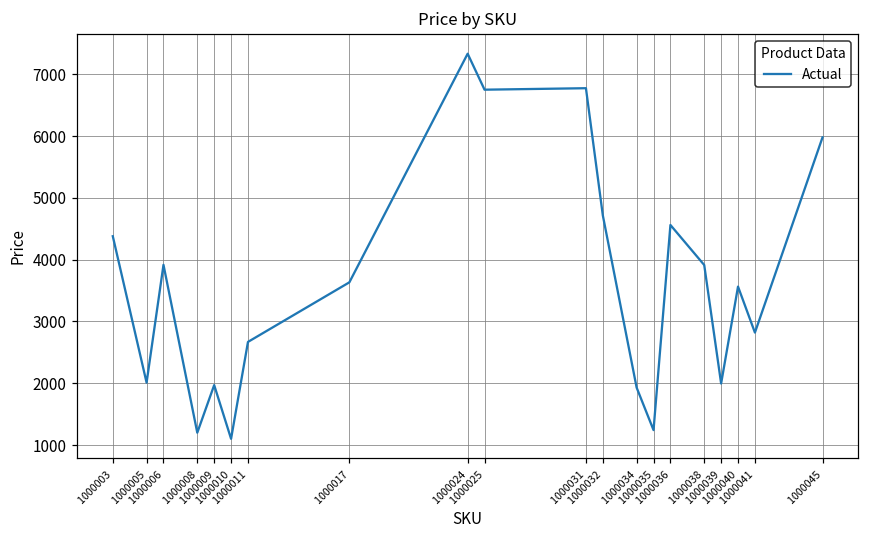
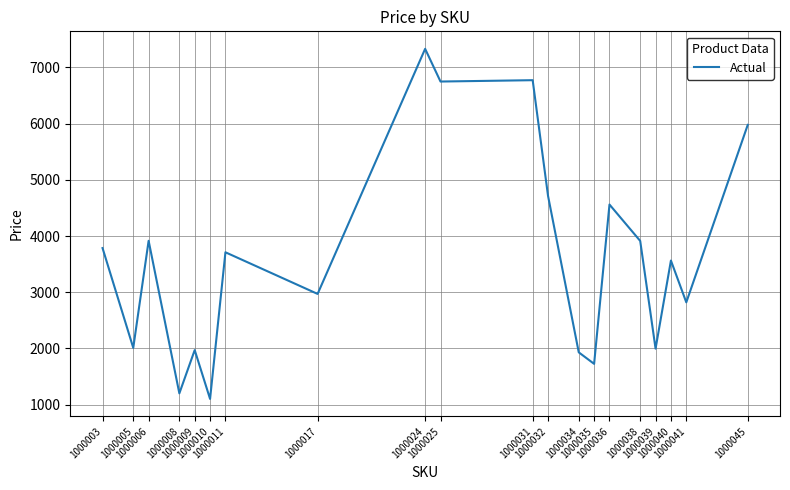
  {
-   "1000003": 4400,
+   "1000003": 3800,
    "1000005": 2000,
    "1000006": 3900,
    "1000008": 1200,
    "1000009": 2000,
    "1000010": 1100,
-   "1000011": 2700,
-   "1000017": 3600,
+   "1000011": 3700,
+   "1000017": 3000,
    "1000024": 7300,
    "1000025": 6800,
    "1000031": 6800,
    "1000032": 4700,
    "1000034": 1900,
-   "1000035": 1200,
+   "1000035": 1700,
    "1000036": 4600,
    "1000038": 3900,
    "1000039": 2000,
    "1000040": 3600,
    "1000041": 2800,
    "1000045": 6000
  }
